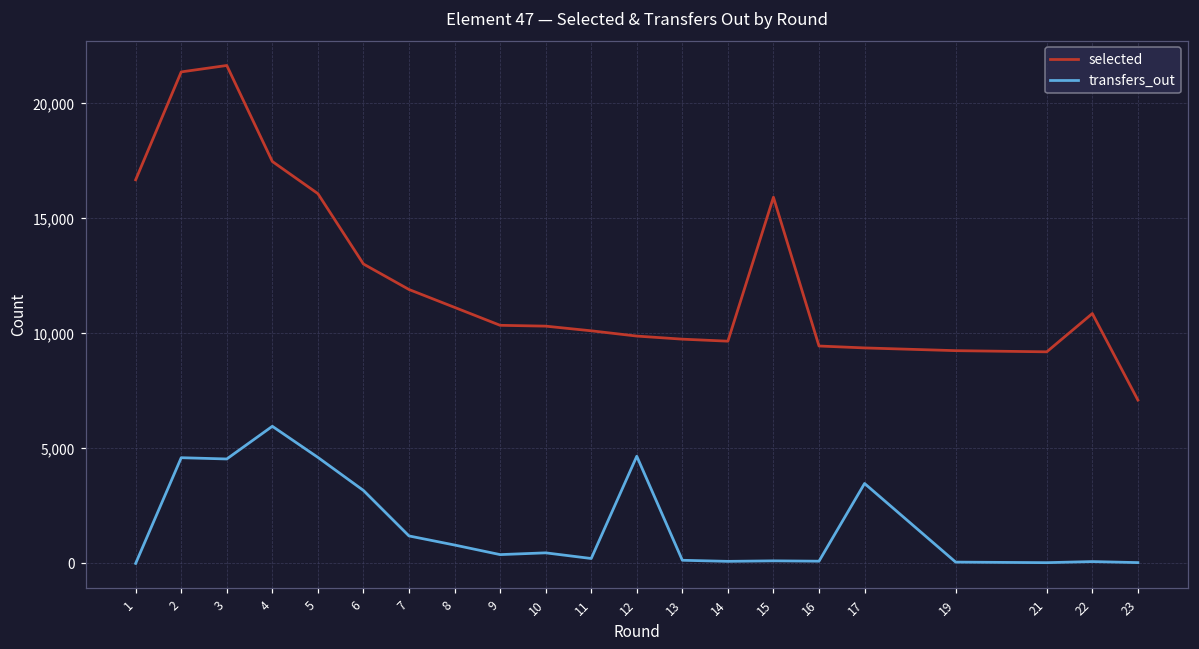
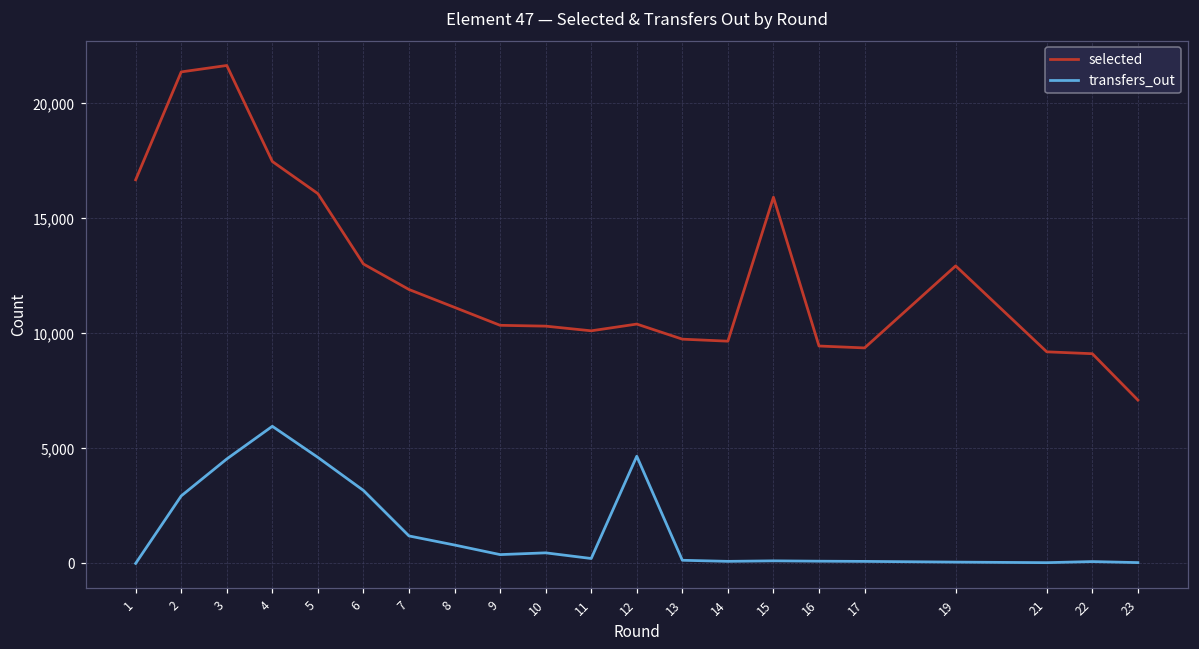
  {
    "selected": {
      "1": "16,700",
      "2": "21,400",
      "3": "21,700",
      "4": "17,500",
      "5": "16,100",
      "6": "13,000",
      "7": "11,900",
      "8": "11,100",
      "9": "10,400",
      "10": "10,300",
      "11": "10,100",
-     "12": "9,900",
+     "12": "10,400",
      "13": "9,800",
      "14": "9,700",
      "15": "15,900",
      "16": "9,500",
      "17": "9,400",
-     "19": "9,300",
+     "19": "12,900",
      "21": "9,200",
-     "22": "10,900",
+     "22": "9,100",
      "23": "7,100"
    },
    "transfers_out": {
      "1": "0",
-     "2": "4,600",
+     "2": "2,900",
      "3": "4,500",
      "4": "6,000",
      "5": "4,600",
      "6": "3,200",
      "7": "1,200",
      "8": "800",
      "9": "400",
      "10": "500",
      "11": "200",
      "12": "4,700",
      "13": "100",
      "14": "100",
      "15": "100",
      "16": "100",
-     "17": "3,500",
+     "17": "100",
      "19": "100",
      "21": "0",
      "22": "100",
      "23": "0"
    }
  }
